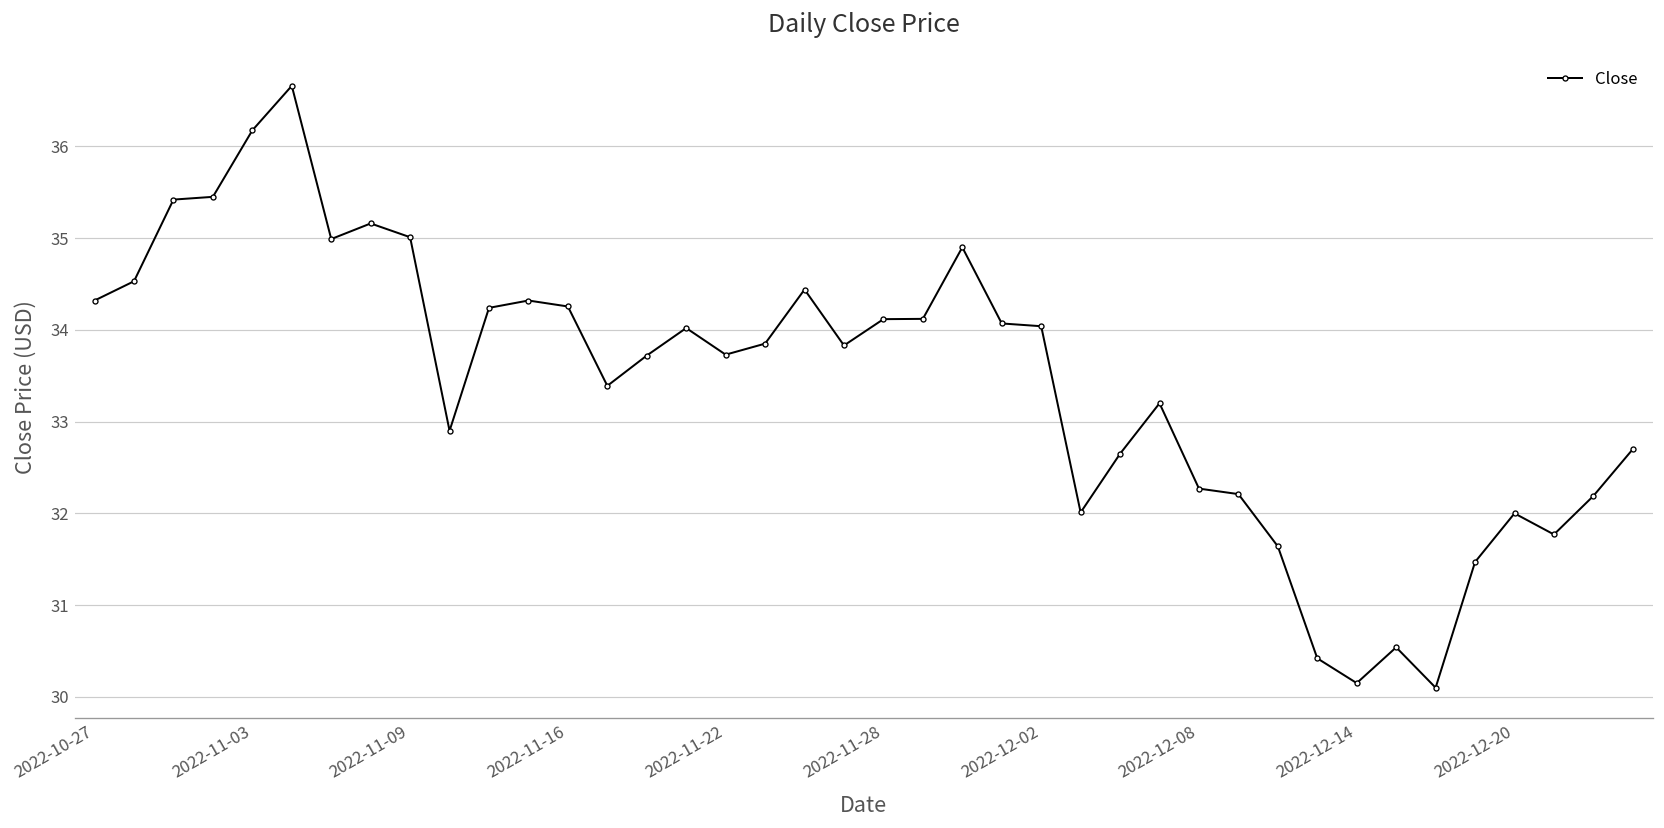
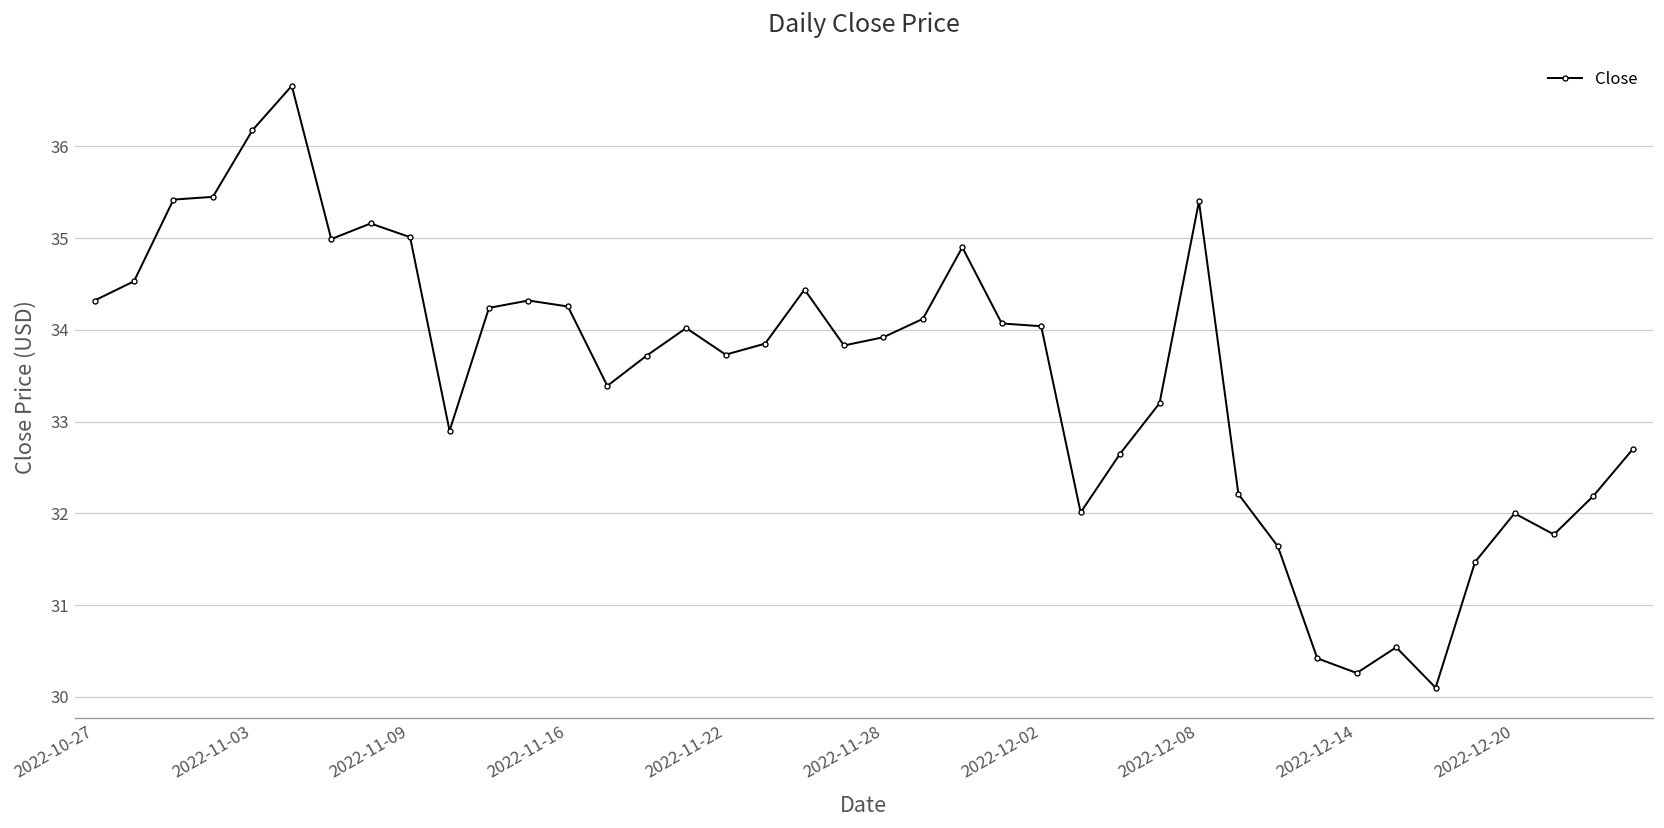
  {
    "2022-10-27": 34.3,
    "2022-11-03": 36.2,
    "2022-11-09": 35.0,
    "2022-11-16": 34.3,
    "2022-11-22": 33.7,
-   "2022-11-28": 34.1,
+   "2022-11-28": 33.9,
    "2022-12-02": 34.0,
-   "2022-12-08": 32.3,
-   "2022-12-14": 30.2,
+   "2022-12-08": 35.4,
+   "2022-12-14": 30.3,
    "2022-12-20": 32.0
  }
